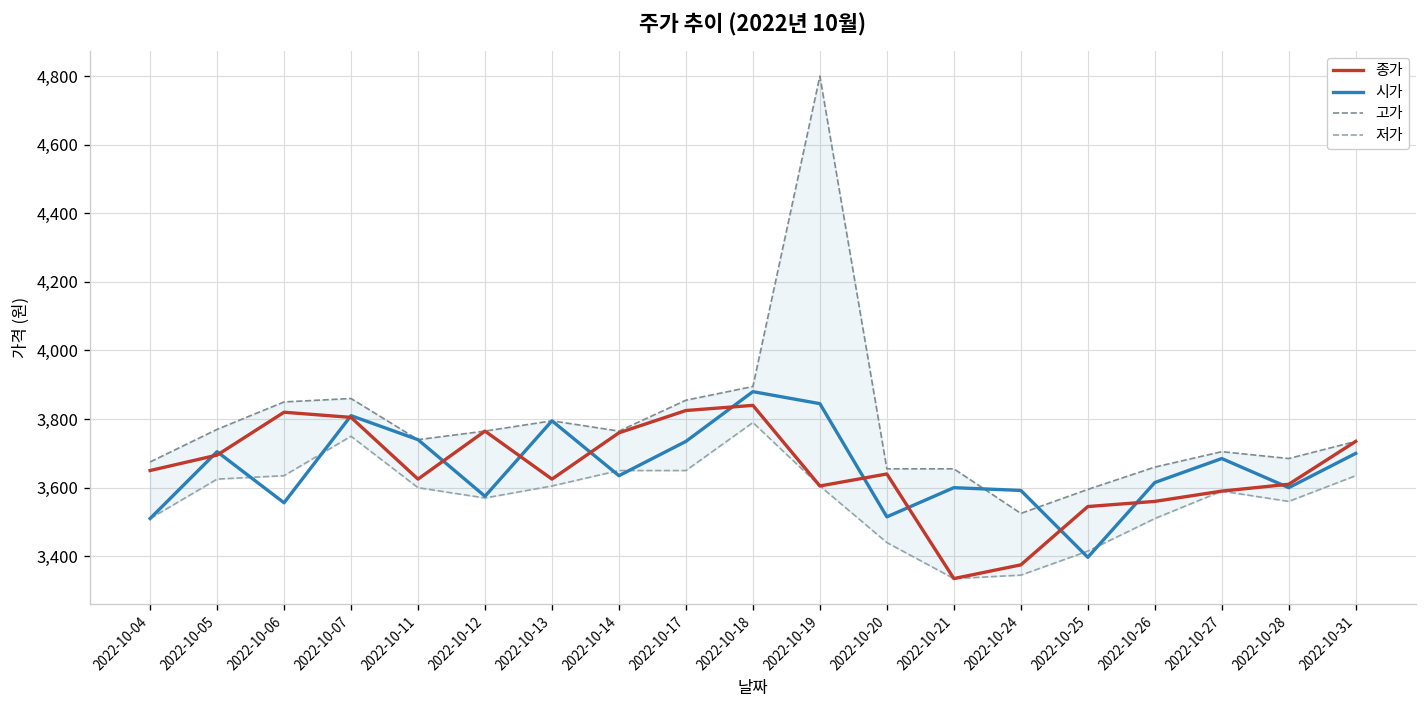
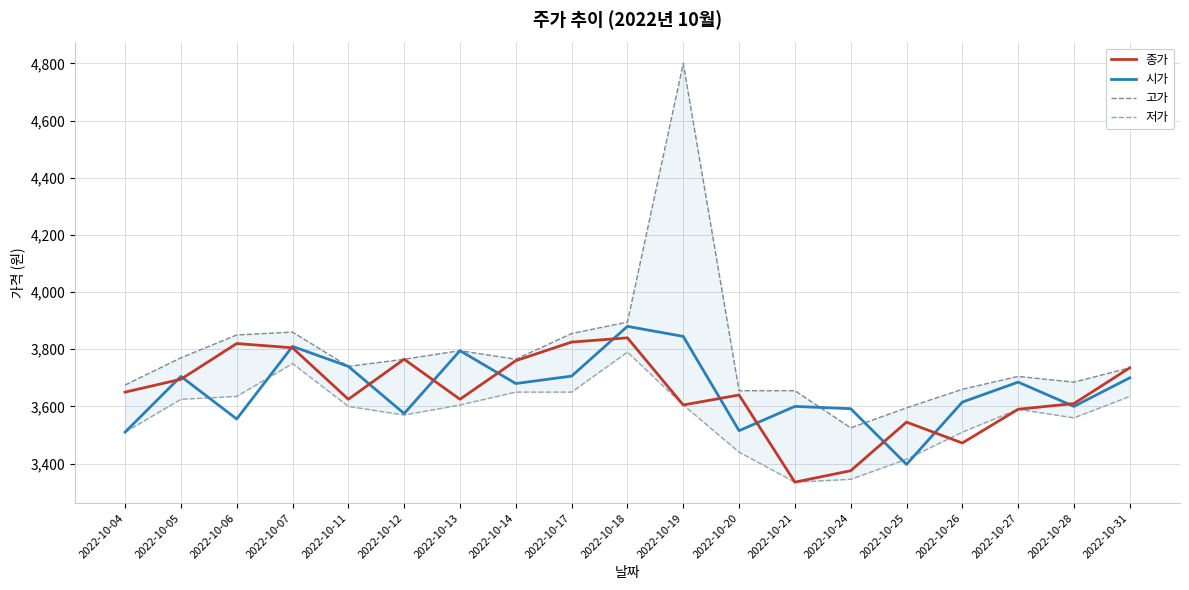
  {
    "종가": {
      "2022-10-04": "3,650",
      "2022-10-05": "3,700",
      "2022-10-06": "3,820",
      "2022-10-11": "3,630",
      "2022-10-13": "3,630",
      "2022-10-17": "3,830",
      "2022-10-18": "3,840",
      "2022-10-20": "3,640",
      "2022-10-24": "3,380",
      "2022-10-25": "3,550",
-     "2022-10-26": "3,560",
+     "2022-10-26": "3,470",
      "2022-10-28": "3,610"
    },
    "시가": {
      "2022-10-05": "3,710",
      "2022-10-06": "3,560",
-     "2022-10-14": "3,640",
-     "2022-10-17": "3,740",
+     "2022-10-14": "3,680",
+     "2022-10-17": "3,710",
      "2022-10-18": "3,880",
      "2022-10-19": "3,850",
      "2022-10-20": "3,520",
      "2022-10-21": "3,600",
      "2022-10-24": "3,590",
      "2022-10-25": "3,400",
      "2022-10-26": "3,620",
      "2022-10-27": "3,690",
      "2022-10-28": "3,600",
      "2022-10-31": "3,700"
    }
  }
